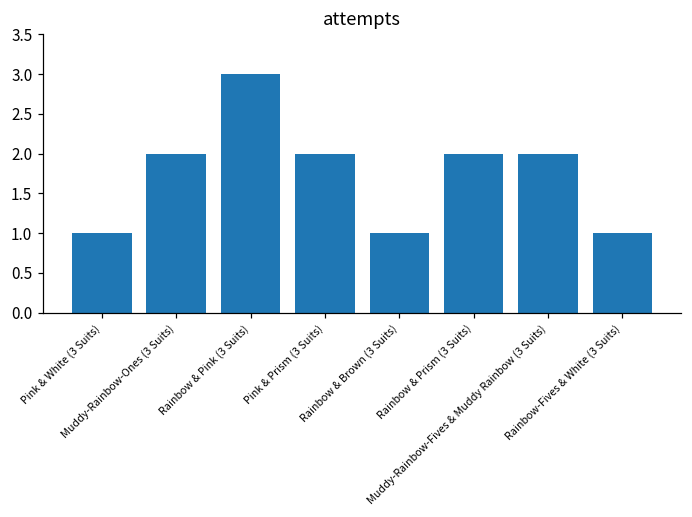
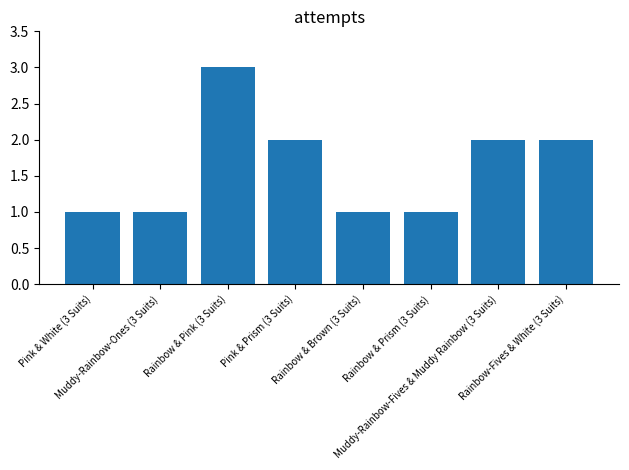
  {
    "Pink & White (3 Suits)": 1,
-   "Muddy-Rainbow-Ones (3 Suits)": 2,
+   "Muddy-Rainbow-Ones (3 Suits)": 1,
    "Rainbow & Pink (3 Suits)": 3,
    "Pink & Prism (3 Suits)": 2,
    "Rainbow & Brown (3 Suits)": 1,
-   "Rainbow & Prism (3 Suits)": 2,
+   "Rainbow & Prism (3 Suits)": 1,
    "Muddy-Rainbow-Fives & Muddy Rainbow (3 Suits)": 2,
-   "Rainbow-Fives & White (3 Suits)": 1
+   "Rainbow-Fives & White (3 Suits)": 2
  }
